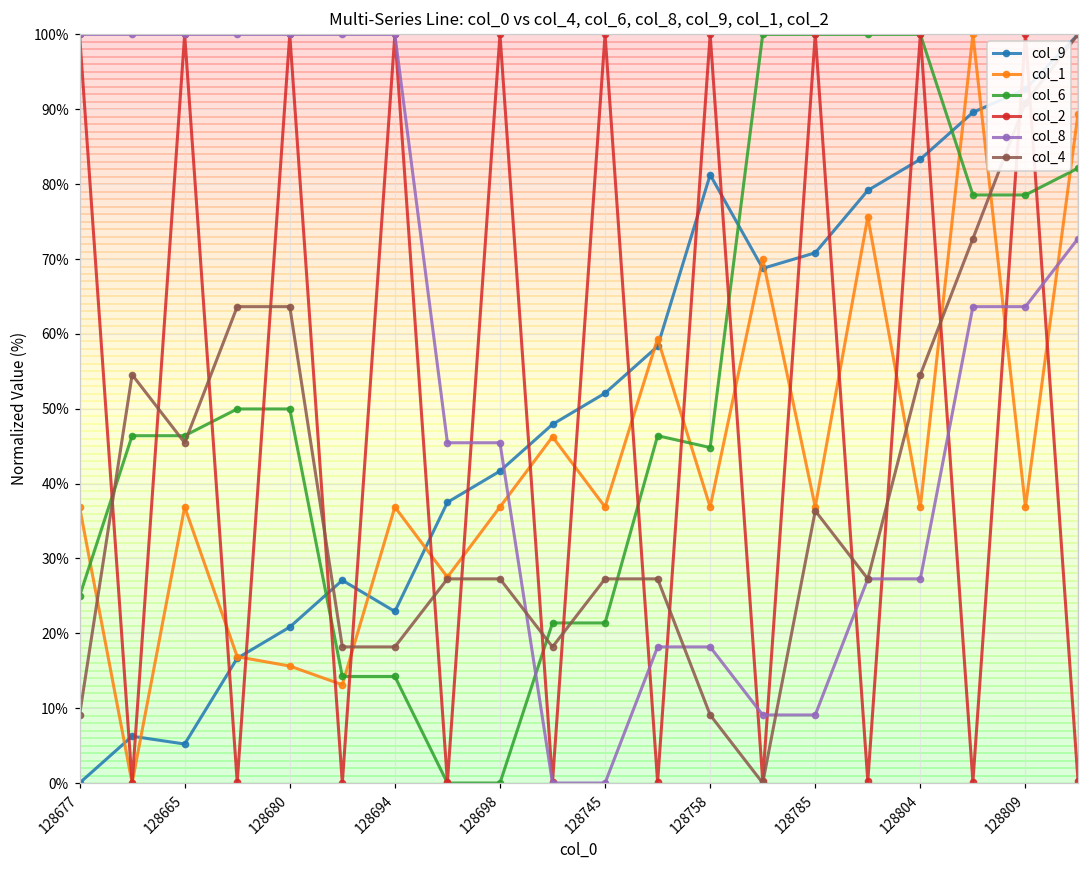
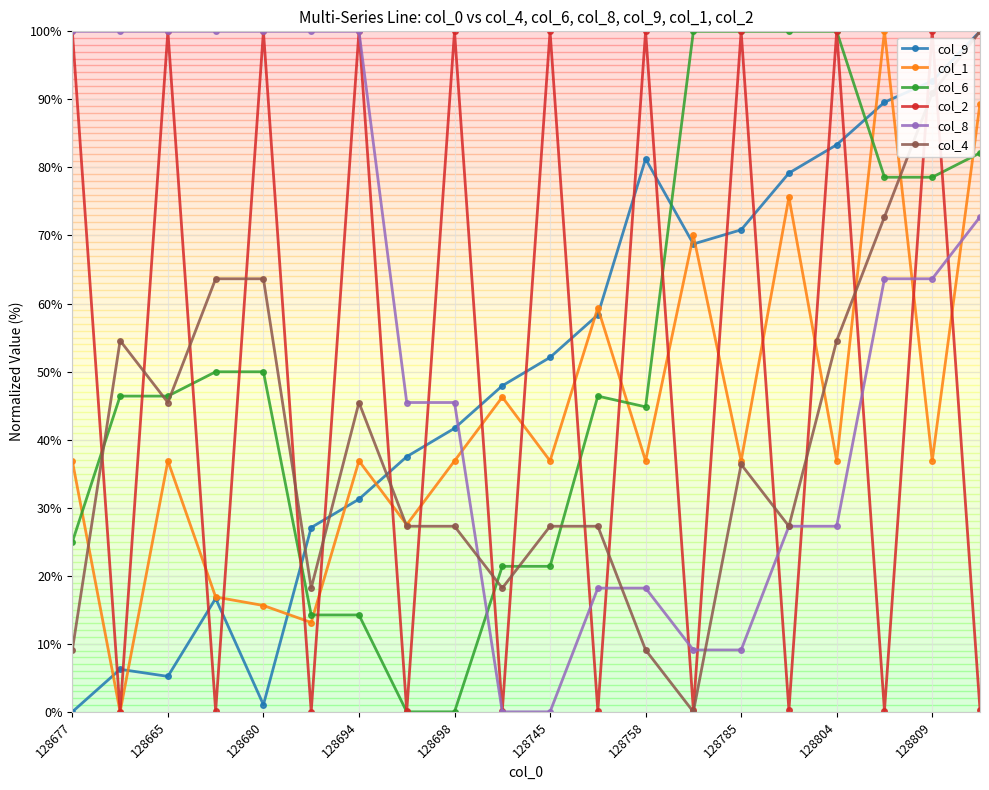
  {
    "col_9": {
      "128677": "0%",
      "128665": "5%",
-     "128680": "21%",
-     "128694": "23%",
+     "128680": "1%",
+     "128694": "31%",
      "128698": "42%",
      "128745": "52%",
      "128758": "81%",
      "128785": "71%",
      "128804": "83%"
    },
    "col_1": {
      "128677": "37%",
      "128665": "37%",
      "128680": "16%",
      "128694": "37%",
      "128698": "37%",
      "128745": "37%",
      "128758": "37%",
      "128785": "37%",
      "128804": "37%",
      "128809": "37%"
    },
    "col_6": {
      "128677": "25%",
      "128665": "46%",
      "128680": "50%",
      "128694": "14%",
      "128698": "0%",
      "128745": "21%",
      "128758": "45%",
      "128809": "79%"
    },
    "col_2": {
      "128698": "100%",
      "128745": "100%",
      "128758": "100%",
      "128809": "100%"
    },
    "col_8": {
      "128698": "45%",
      "128745": "0%",
      "128758": "18%",
      "128785": "9%",
      "128804": "27%",
      "128809": "64%"
    },
    "col_4": {
      "128677": "9%",
      "128665": "45%",
      "128680": "64%",
-     "128694": "18%",
+     "128694": "45%",
      "128698": "27%",
      "128745": "27%",
      "128758": "9%",
      "128785": "36%",
      "128804": "55%"
    }
  }
